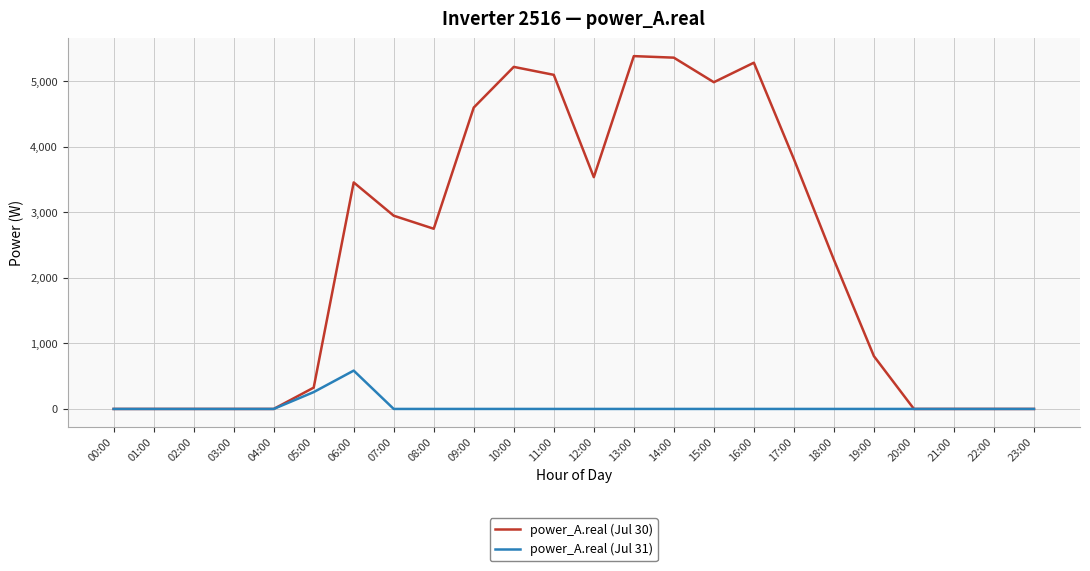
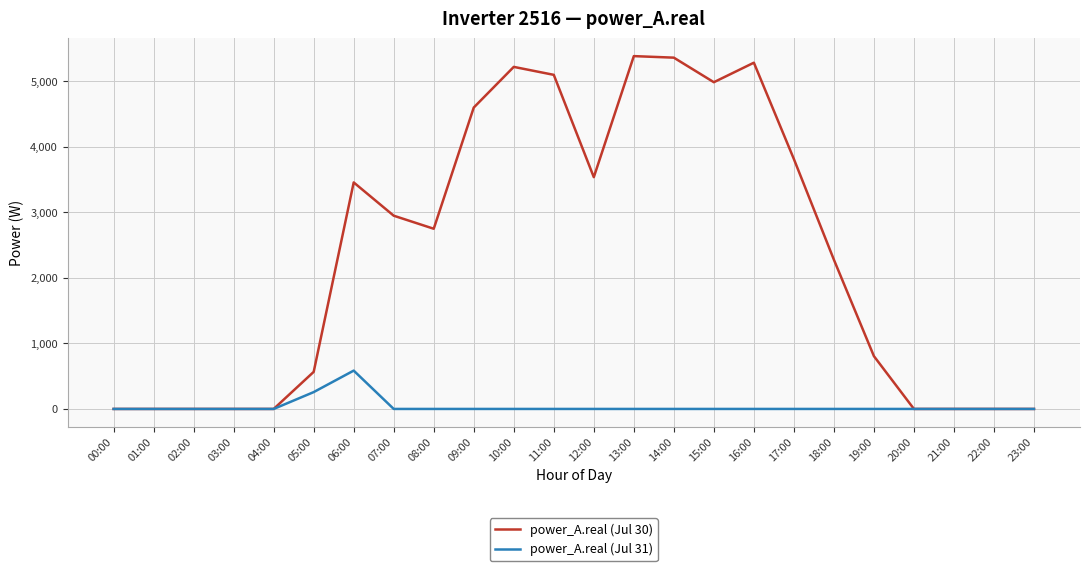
  {
    "power_A.real (Jul 30)": {
-     "05:00": "300",
+     "05:00": "600",
      "06:00": "3,500",
      "07:00": "2,900",
      "08:00": "2,700",
      "09:00": "4,600",
      "10:00": "5,200",
      "11:00": "5,100",
      "12:00": "3,500",
      "13:00": "5,400",
      "14:00": "5,400",
      "15:00": "5,000",
      "16:00": "5,300",
      "17:00": "3,800",
      "18:00": "2,300",
      "19:00": "800"
    },
    "power_A.real (Jul 31)": {
      "05:00": "300",
      "06:00": "600",
      "07:00": "0",
      "08:00": "0",
      "09:00": "0",
      "10:00": "0",
      "11:00": "0",
      "12:00": "0",
      "13:00": "0",
      "14:00": "0",
      "15:00": "0",
      "16:00": "0",
      "17:00": "0",
      "18:00": "0",
      "19:00": "0"
    }
  }
